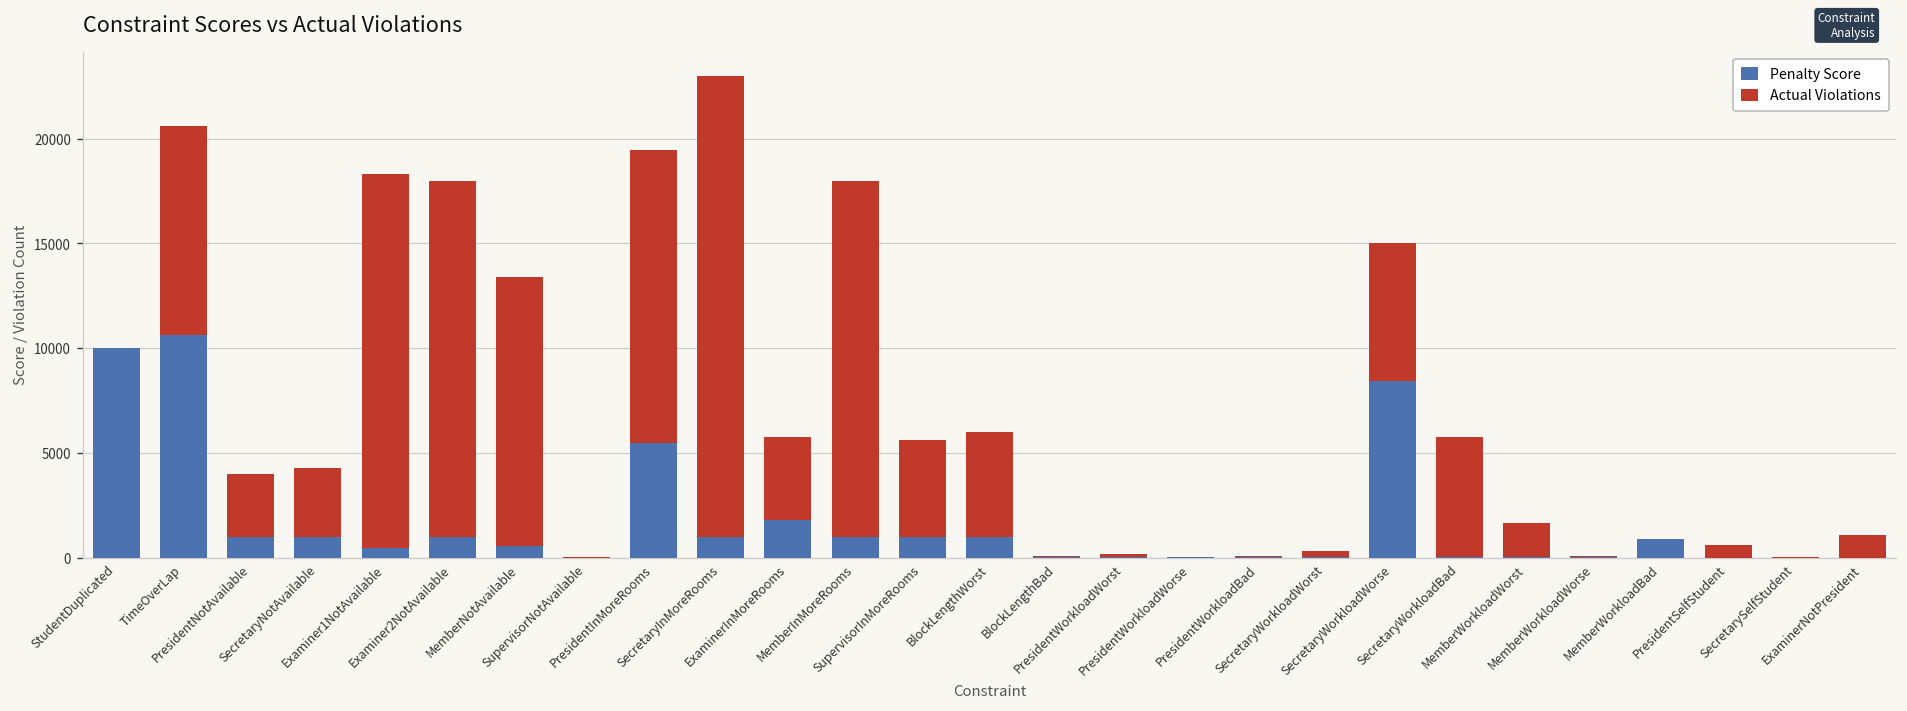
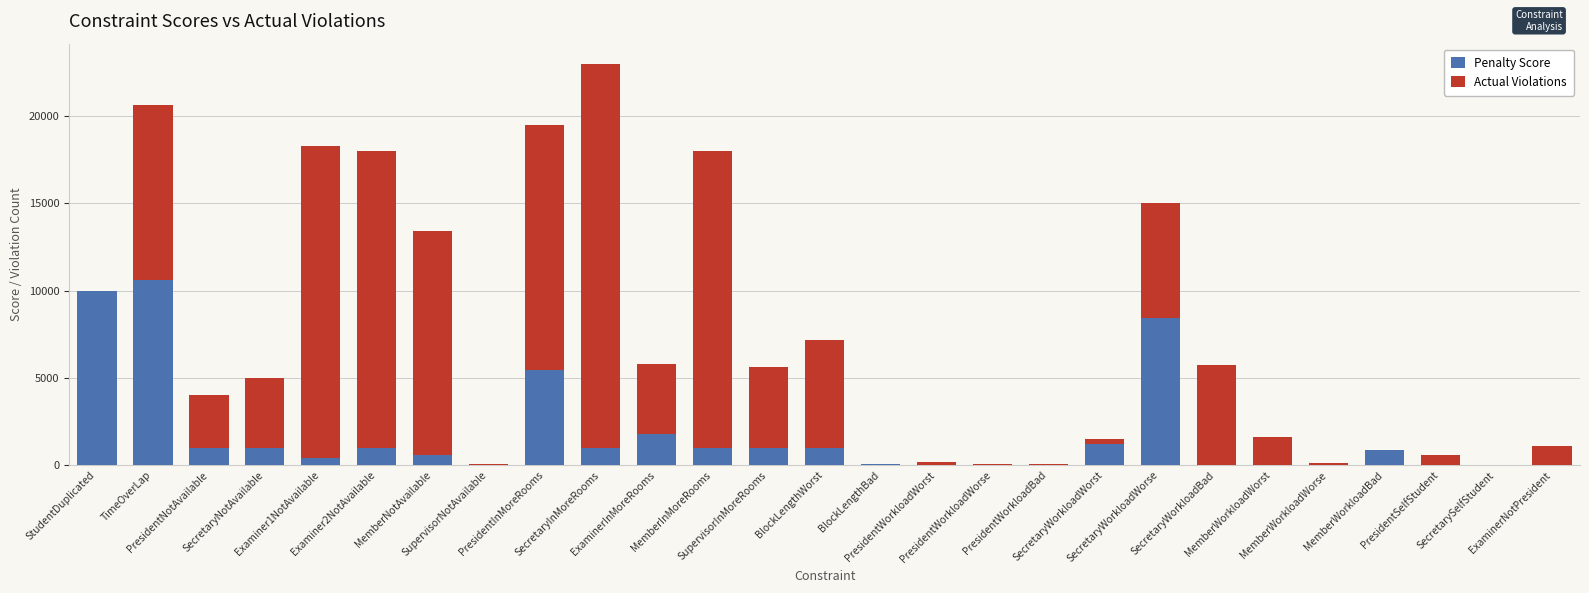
  {
    "Penalty Score": {
      "StudentDuplicated": 10000,
      "TimeOverLap": 10600,
      "PresidentNotAvailable": 1000,
      "SecretaryNotAvailable": 1000,
      "Examiner1NotAvailable": 400,
      "Examiner2NotAvailable": 1000,
      "MemberNotAvailable": 600,
      "PresidentInMoreRooms": 5500,
      "SecretaryInMoreRooms": 1000,
      "ExaminerInMoreRooms": 1800,
      "MemberInMoreRooms": 1000,
      "SupervisorInMoreRooms": 1000,
      "BlockLengthWorst": 1000,
-     "SecretaryWorkloadWorst": 0,
+     "SecretaryWorkloadWorst": 1200,
      "SecretaryWorkloadWorse": 8400,
      "MemberWorkloadBad": 900
    },
    "Actual Violations": {
      "StudentDuplicated": 0,
      "TimeOverLap": 10000,
      "PresidentNotAvailable": 3000,
-     "SecretaryNotAvailable": 3300,
+     "SecretaryNotAvailable": 4000,
      "Examiner1NotAvailable": 17900,
      "Examiner2NotAvailable": 17000,
      "MemberNotAvailable": 12800,
      "PresidentInMoreRooms": 14000,
      "SecretaryInMoreRooms": 22000,
      "ExaminerInMoreRooms": 4000,
      "MemberInMoreRooms": 17000,
      "SupervisorInMoreRooms": 4600,
-     "BlockLengthWorst": 5000,
+     "BlockLengthWorst": 6200,
      "PresidentWorkloadWorst": 200,
      "SecretaryWorkloadWorst": 300,
      "SecretaryWorkloadWorse": 6600,
      "SecretaryWorkloadBad": 5800,
      "MemberWorkloadWorst": 1600,
      "PresidentSelfStudent": 600,
      "ExaminerNotPresident": 1100
    }
  }
